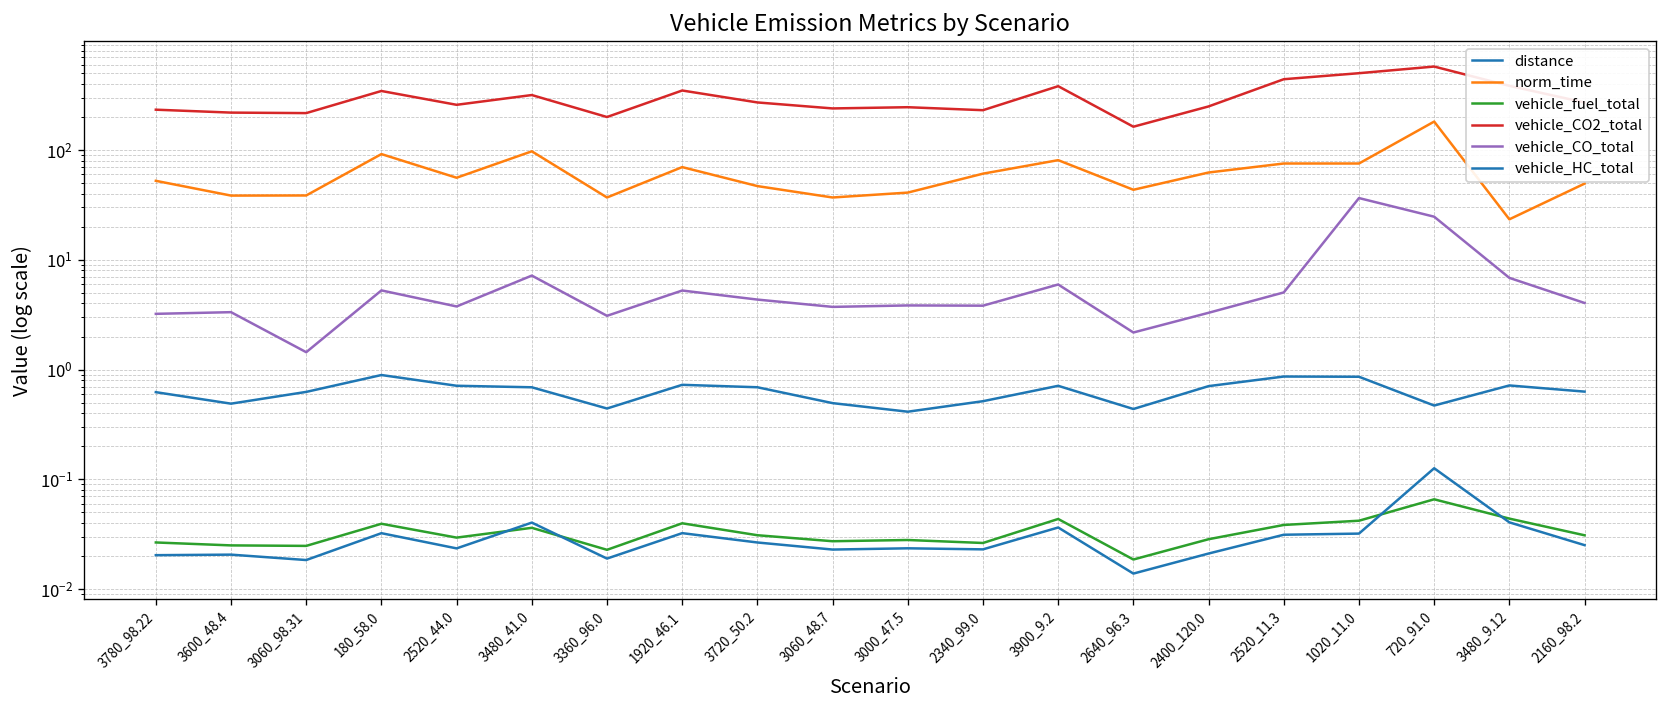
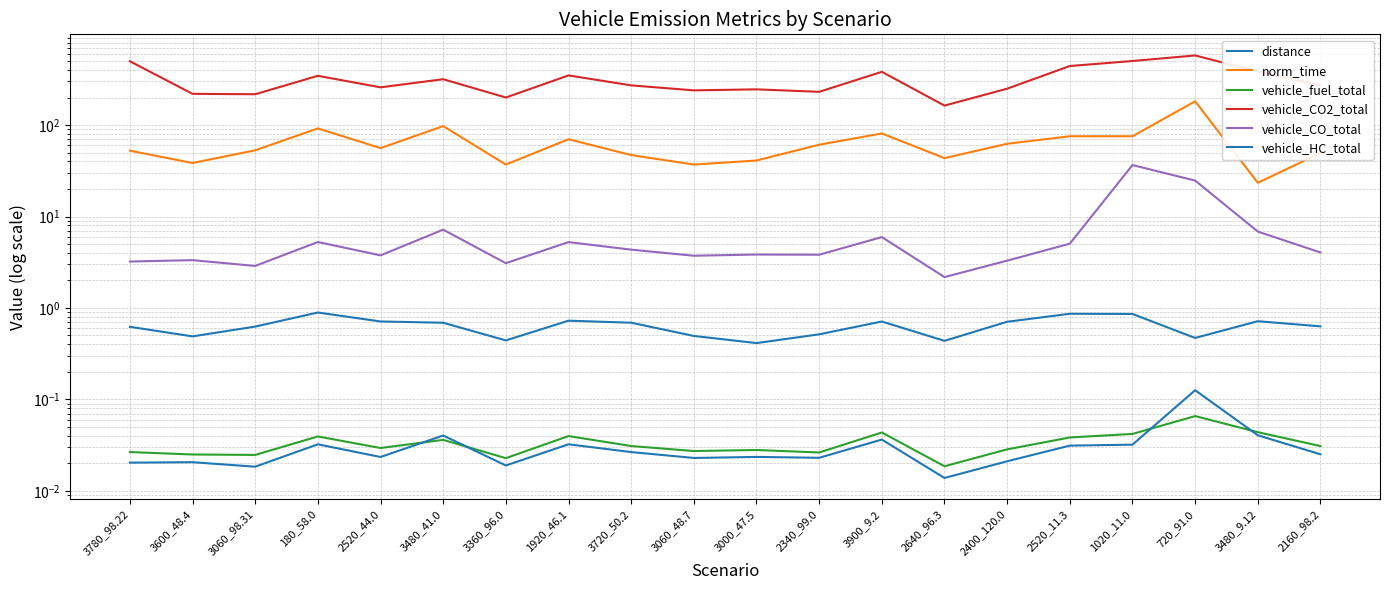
  {
    "norm_time": {
      "3780_98.22": 50,
      "3600_48.4": 39,
-     "3060_98.31": 39,
+     "3060_98.31": 50,
      "180_58.0": 90,
      "2520_44.0": 60,
      "3480_41.0": 100,
      "3360_96.0": 37,
      "1920_46.1": 70,
      "3720_50.2": 50,
      "3060_48.7": 37,
      "3000_47.5": 40,
      "2340_99.0": 60,
      "3900_9.2": 80,
      "2640_96.3": 40,
      "2400_120.0": 60,
      "2520_11.3": 80,
      "1020_11.0": 80,
      "720_91.0": 180,
      "3480_9.12": 23
    },
    "vehicle_fuel_total": {
      "3780_98.22": 0.027,
      "3600_48.4": 0.025,
      "3060_98.31": 0.025,
      "180_58.0": 0.039,
      "2520_44.0": 0.029,
      "3480_41.0": 0.036,
      "3360_96.0": 0.023,
      "1920_46.1": 0.040,
      "3720_50.2": 0.031,
      "3060_48.7": 0.027,
      "3000_47.5": 0.028,
      "2340_99.0": 0.026,
      "3900_9.2": 0.04,
      "2640_96.3": 0.019,
      "2400_120.0": 0.028,
      "2520_11.3": 0.038,
      "1020_11.0": 0.04,
      "720_91.0": 0.07,
      "3480_9.12": 0.04,
      "2160_98.2": 0.031
    },
    "vehicle_CO2_total": {
-     "3780_98.22": 230,
+     "3780_98.22": 500,
      "3600_48.4": 220,
      "3060_98.31": 220,
      "180_58.0": 350,
      "2520_44.0": 260,
      "3480_41.0": 320,
      "3360_96.0": 200,
      "1920_46.1": 350,
      "3720_50.2": 270,
      "3060_48.7": 240,
      "3000_47.5": 250,
      "2340_99.0": 230,
      "3900_9.2": 380,
      "2640_96.3": 160,
      "2400_120.0": 250,
      "2520_11.3": 400,
      "1020_11.0": 500,
      "720_91.0": 600
    },
    "vehicle_CO_total": {
      "3780_98.22": 3.2,
      "3600_48.4": 3.3,
-     "3060_98.31": 1.4,
+     "3060_98.31": 2.9,
      "180_58.0": 5,
      "2520_44.0": 3.8,
      "3480_41.0": 7,
      "3360_96.0": 3.1,
      "1920_46.1": 5,
      "3720_50.2": 4,
      "3060_48.7": 3.7,
      "3000_47.5": 3.8,
      "2340_99.0": 3.8,
      "3900_9.2": 6,
      "2640_96.3": 2.2,
      "2400_120.0": 3.3,
      "2520_11.3": 5,
      "1020_11.0": 37,
      "720_91.0": 25,
      "3480_9.12": 7,
      "2160_98.2": 4
    }
  }
